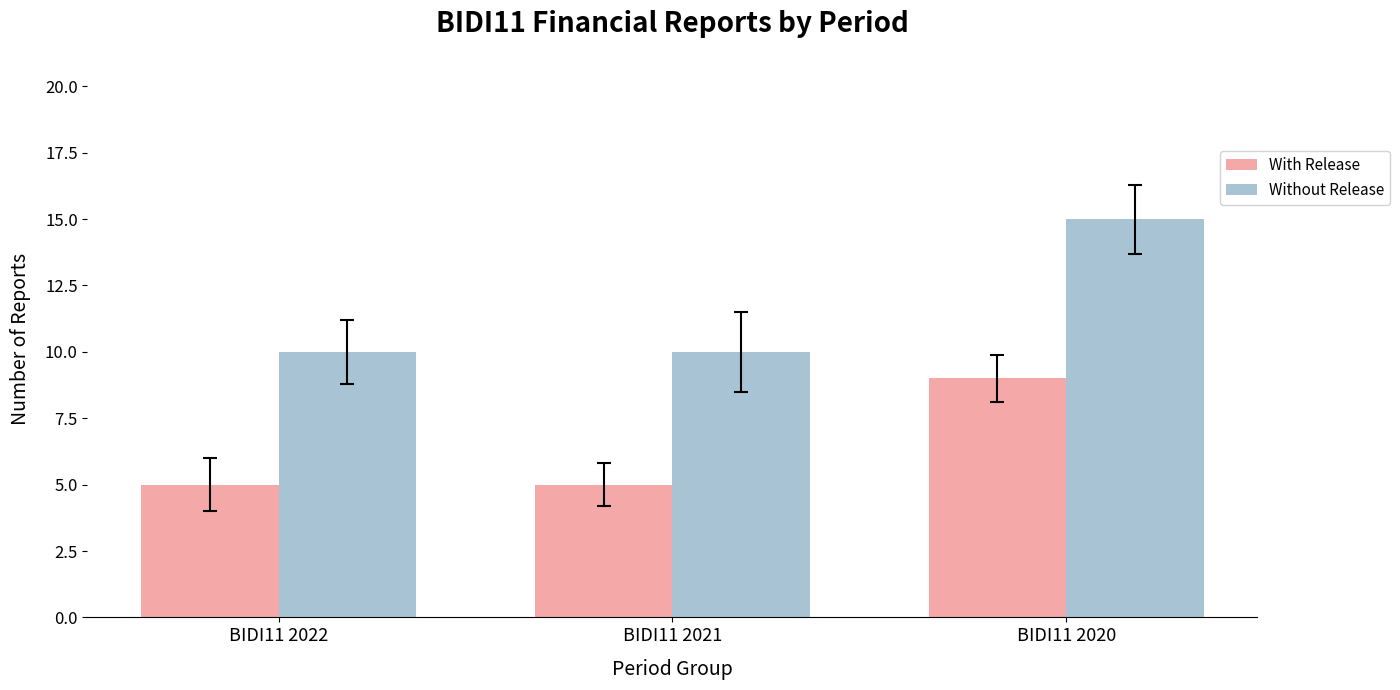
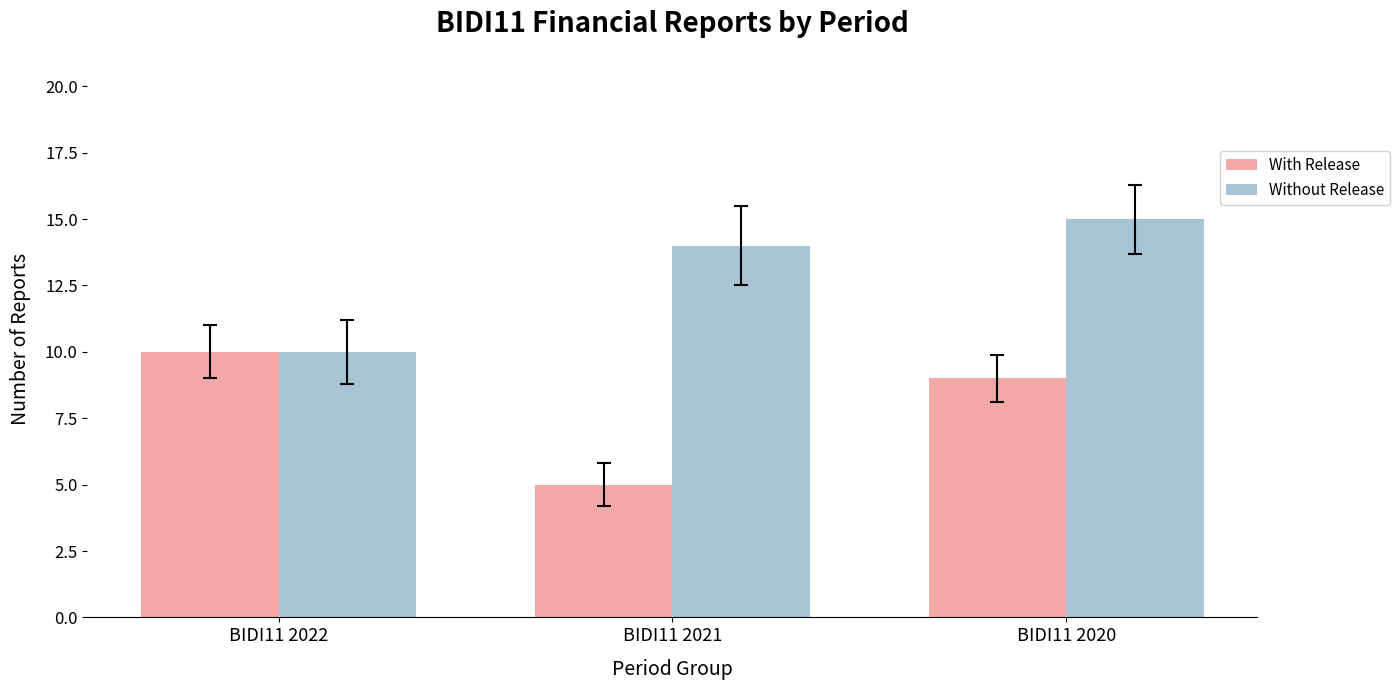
  {
    "With Release": {
-     "BIDI11 2022": 5,
+     "BIDI11 2022": 10,
      "BIDI11 2021": 5,
      "BIDI11 2020": 9
    },
    "Without Release": {
      "BIDI11 2022": 10,
-     "BIDI11 2021": 10,
+     "BIDI11 2021": 14,
      "BIDI11 2020": 15
    }
  }
